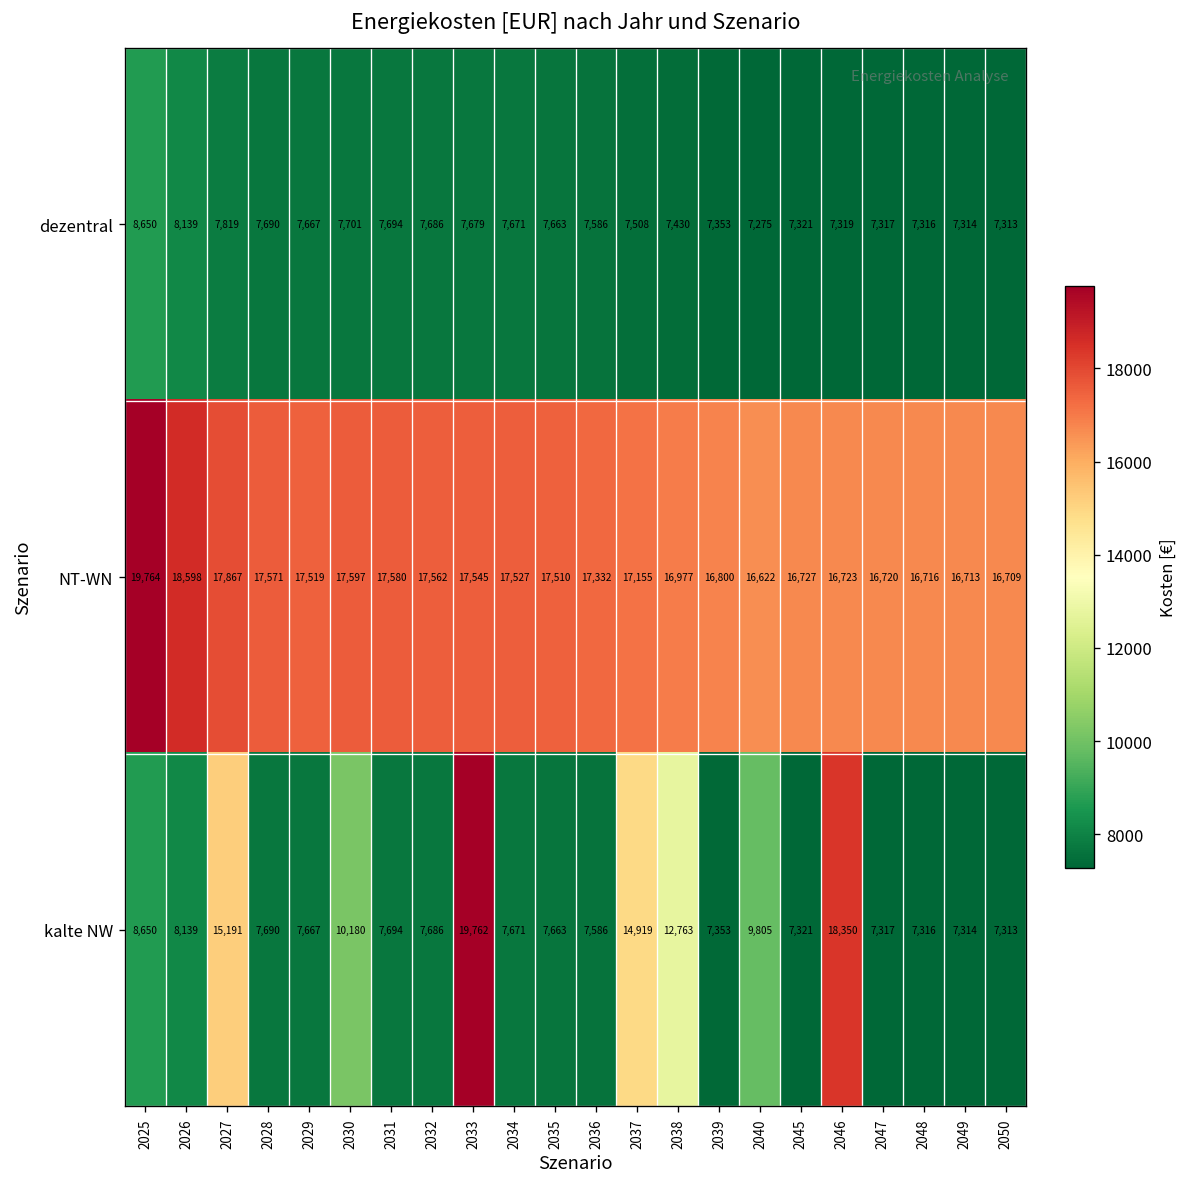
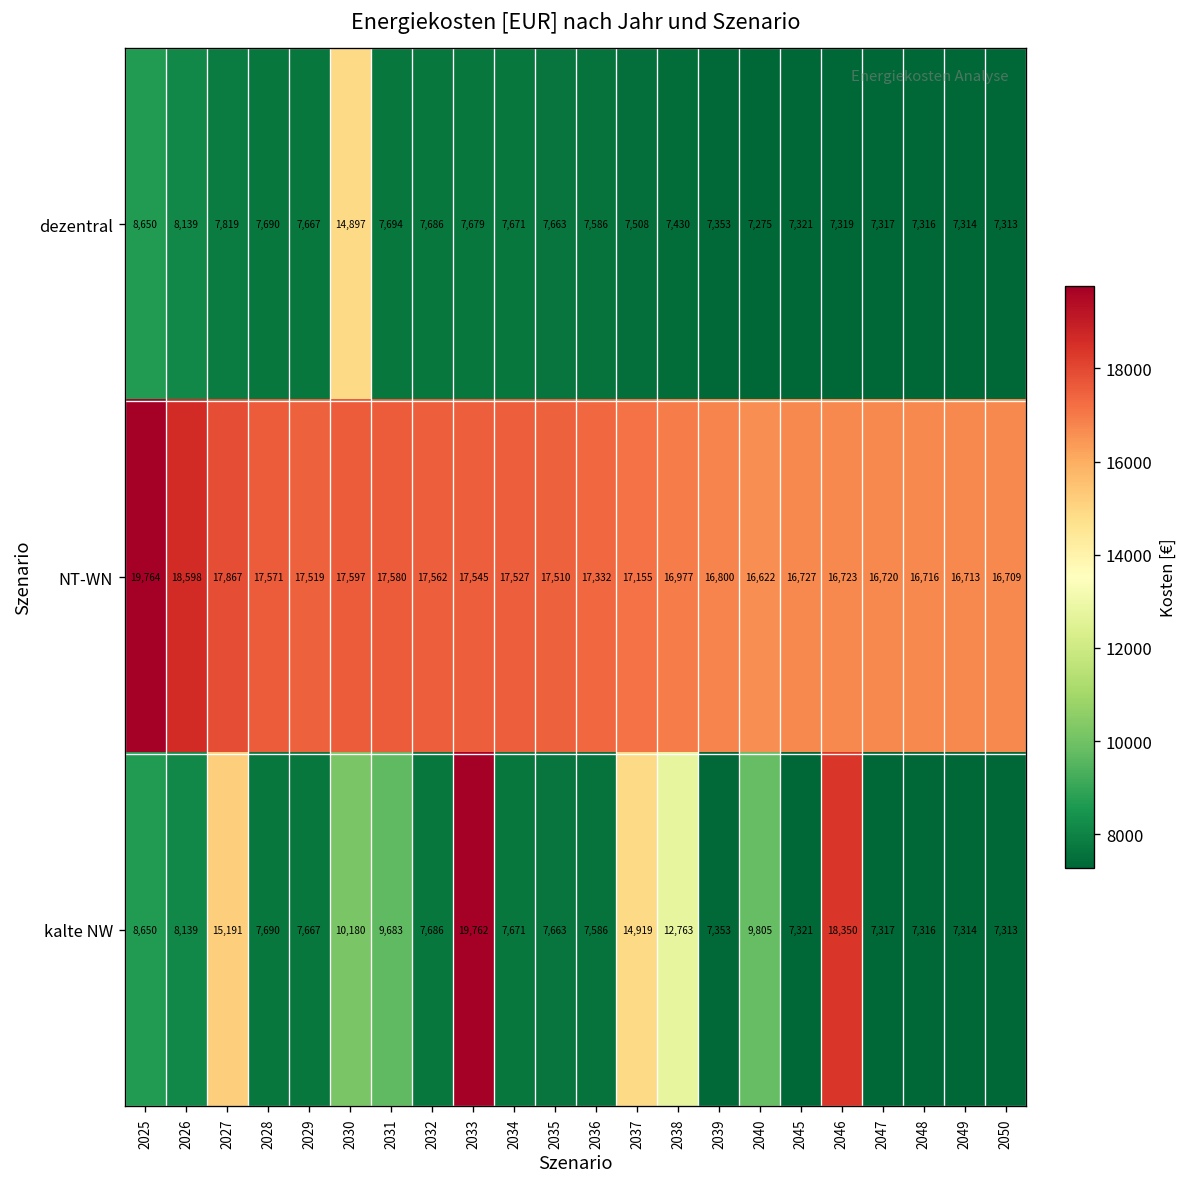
  {
    "dezentral": {
      "2025": "8,650",
      "2026": "8,139",
      "2027": "7,819",
      "2028": "7,690",
      "2029": "7,667",
-     "2030": "7,701",
+     "2030": "14,897",
      "2031": "7,694",
      "2032": "7,686",
      "2033": "7,679",
      "2034": "7,671",
      "2035": "7,663",
      "2036": "7,586",
      "2037": "7,508",
      "2038": "7,430",
      "2039": "7,353",
      "2040": "7,275",
      "2045": "7,321",
      "2046": "7,319",
      "2047": "7,317",
      "2049": "7,314",
      "2050": "7,313"
    },
    "NT-WN": {
      "2025": "19,764",
      "2026": "18,598",
      "2027": "17,867",
      "2028": "17,571",
      "2029": "17,519",
      "2030": "17,597",
      "2031": "17,580",
      "2032": "17,562",
      "2033": "17,545",
      "2034": "17,527",
      "2035": "17,510",
      "2036": "17,332",
      "2037": "17,155",
      "2038": "16,977",
      "2039": "16,800",
      "2040": "16,622",
      "2045": "16,727",
      "2046": "16,723",
      "2047": "16,720",
      "2048": "16,716",
      "2049": "16,713",
      "2050": "16,709"
    },
    "kalte NW": {
      "2025": "8,650",
      "2026": "8,139",
      "2027": "15,191",
      "2028": "7,690",
      "2029": "7,667",
      "2030": "10,180",
-     "2031": "7,694",
+     "2031": "9,683",
      "2032": "7,686",
      "2033": "19,762",
      "2034": "7,671",
      "2035": "7,663",
      "2036": "7,586",
      "2037": "14,919",
      "2038": "12,763",
      "2039": "7,353",
      "2040": "9,805",
      "2045": "7,321",
      "2046": "18,350",
      "2047": "7,317",
      "2048": "7,316",
      "2049": "7,314",
      "2050": "7,313"
    }
  }
